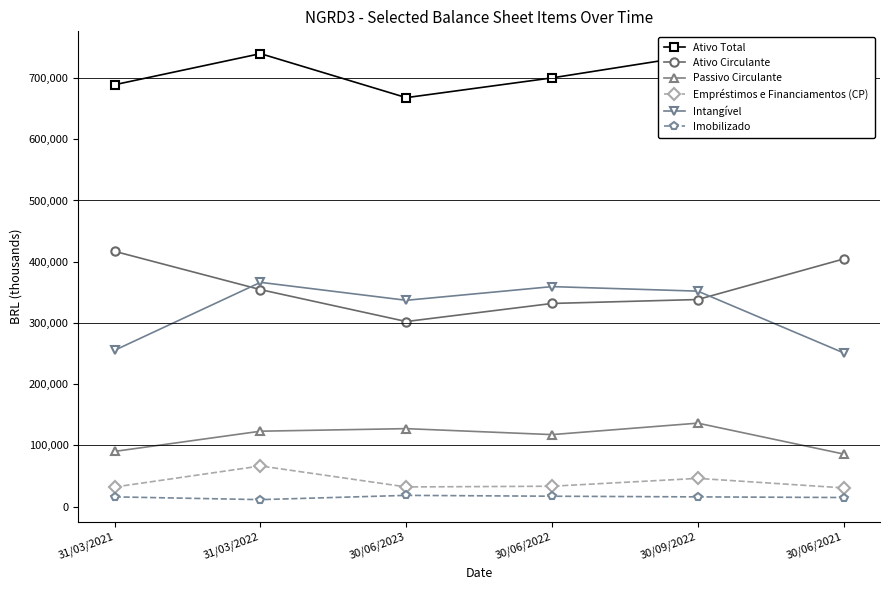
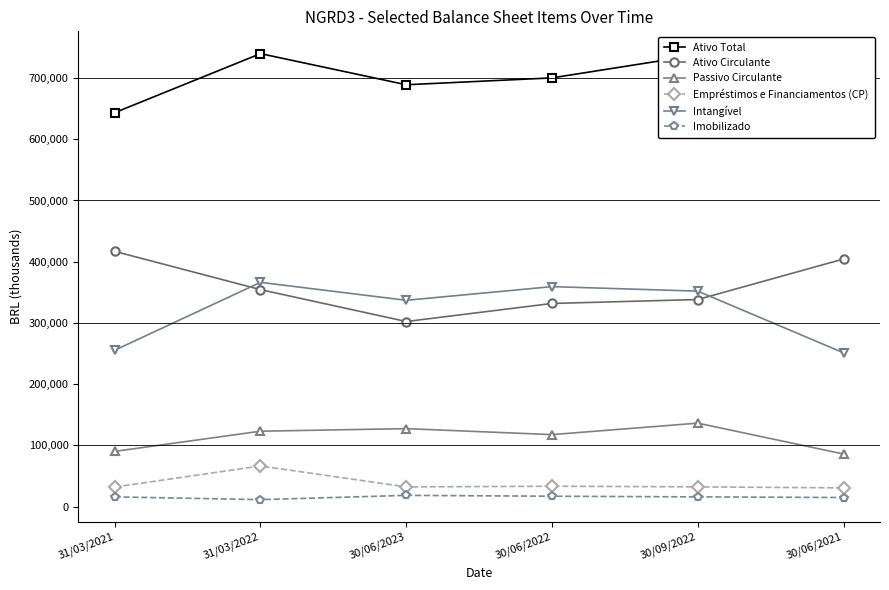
  {
    "Ativo Total": {
-     "31/03/2021": "690,000",
+     "31/03/2021": "640,000",
      "31/03/2022": "740,000",
-     "30/06/2023": "670,000",
+     "30/06/2023": "690,000",
      "30/06/2022": "700,000"
    },
    "Empréstimos e Financiamentos (CP)": {
      "31/03/2021": "30,000",
      "31/03/2022": "70,000",
      "30/06/2023": "30,000",
      "30/06/2022": "30,000",
-     "30/09/2022": "50,000",
+     "30/09/2022": "30,000",
      "30/06/2021": "30,000"
    }
  }
